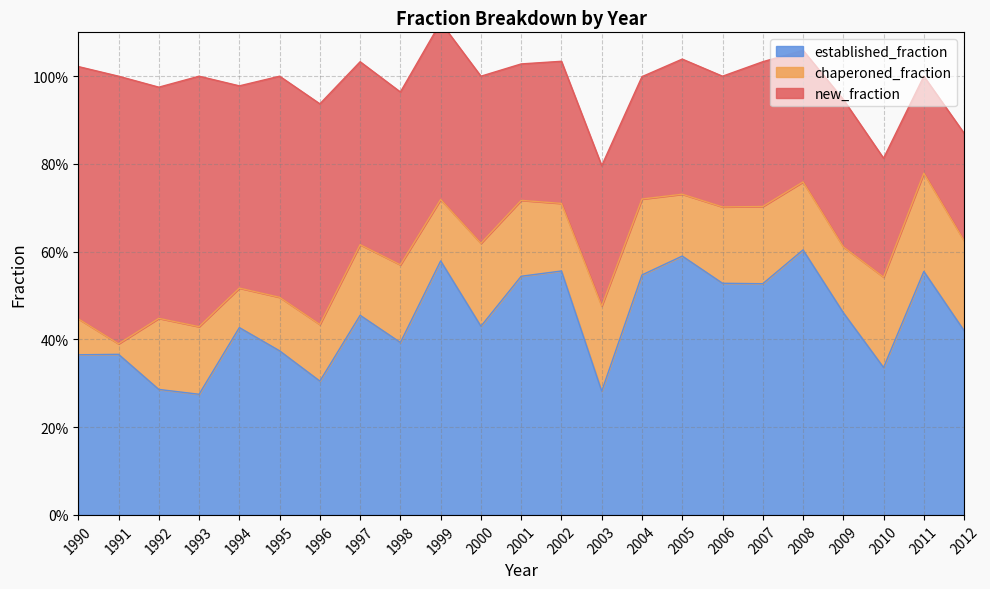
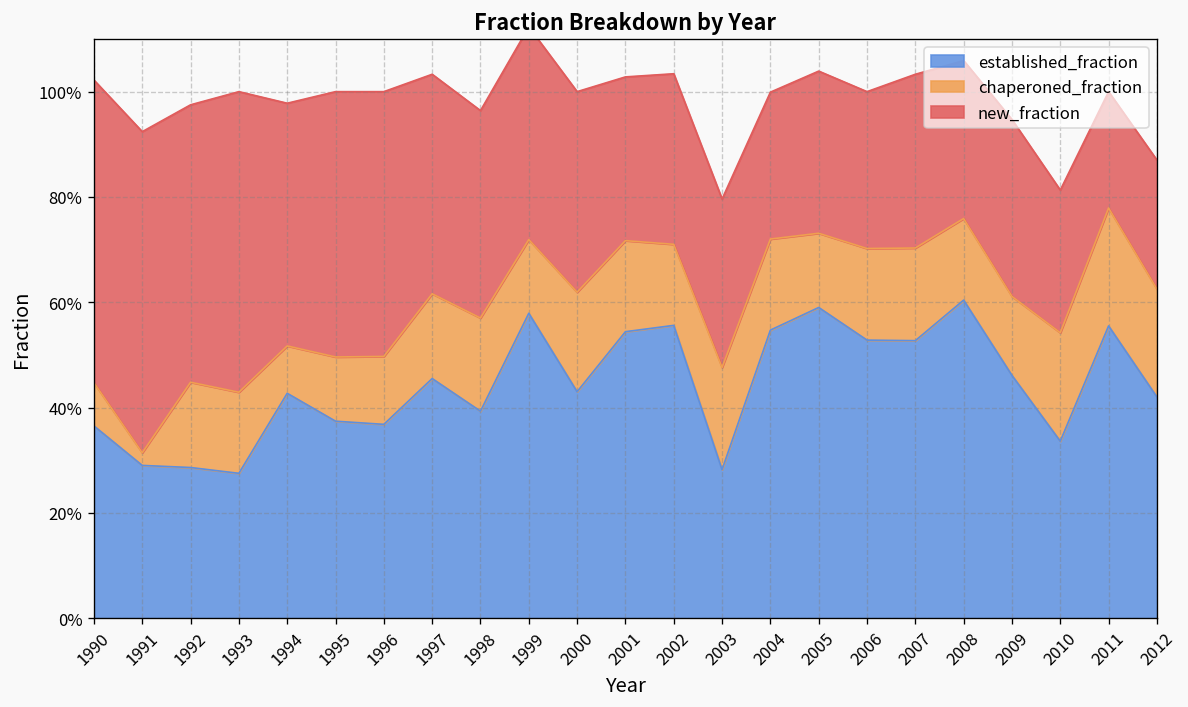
  {
    "established_fraction": {
      "1990": "37%",
-     "1991": "37%",
+     "1991": "29%",
      "1992": "29%",
      "1993": "28%",
      "1994": "43%",
      "1995": "37%",
-     "1996": "31%",
+     "1996": "37%",
      "1997": "46%",
      "1998": "39%",
      "1999": "58%",
      "2000": "43%",
      "2001": "54%",
      "2002": "56%",
      "2003": "28%",
      "2004": "55%",
      "2005": "59%",
      "2006": "53%",
      "2007": "53%",
      "2008": "60%",
      "2009": "46%",
      "2010": "34%",
      "2011": "56%",
      "2012": "42%"
    },
    "chaperoned_fraction": {
      "1990": "8%",
      "1991": "2%",
      "1992": "16%",
      "1993": "15%",
      "1994": "9%",
      "1995": "12%",
      "1996": "13%",
      "1997": "16%",
      "1998": "18%",
      "1999": "14%",
      "2000": "19%",
      "2001": "17%",
      "2002": "15%",
      "2003": "19%",
      "2004": "17%",
      "2005": "14%",
      "2006": "17%",
      "2007": "18%",
      "2008": "16%",
      "2009": "15%",
      "2010": "21%",
      "2011": "22%",
      "2012": "21%"
    },
    "new_fraction": {
      "1990": "57%",
      "1991": "61%",
      "1992": "53%",
      "1993": "57%",
      "1994": "46%",
      "1995": "50%",
      "1996": "50%",
      "1997": "42%",
      "1998": "39%",
      "2000": "38%",
      "2001": "31%",
      "2002": "32%",
      "2003": "32%",
      "2004": "28%",
      "2005": "31%",
      "2006": "30%",
      "2007": "33%",
      "2010": "27%",
      "2012": "25%"
    }
  }
